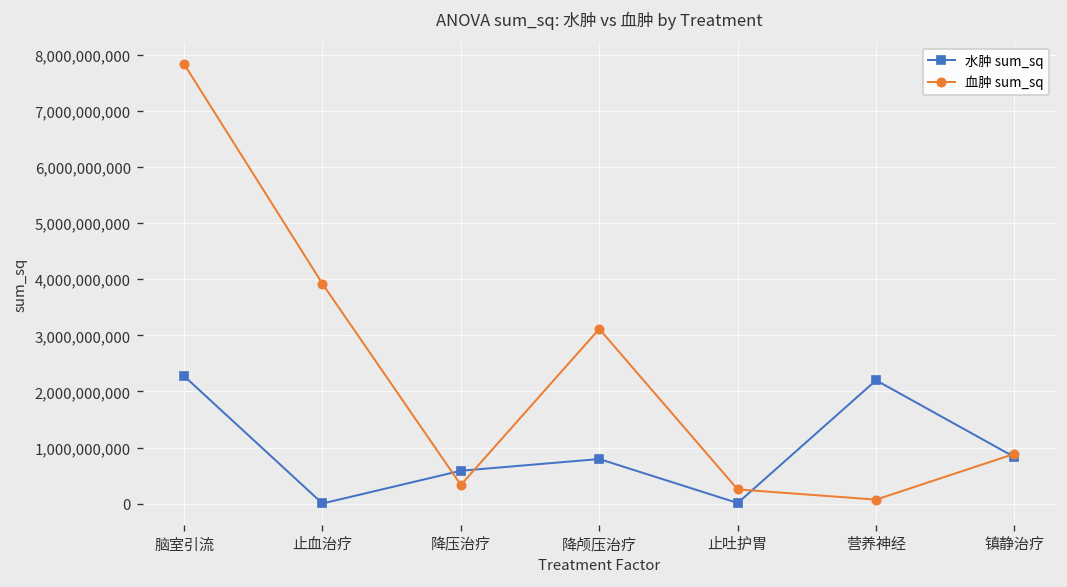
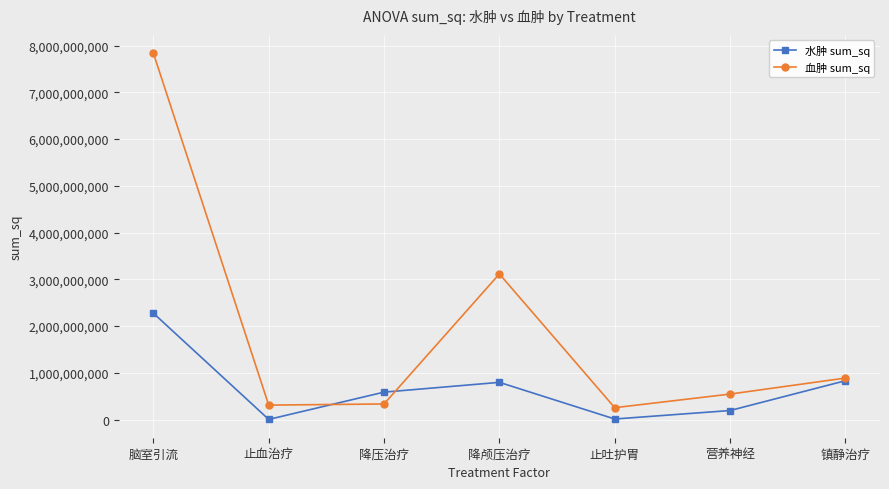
  {
    "水肿 sum_sq": {
      "脑室引流": "2,300,000,000",
      "止血治疗": "0",
      "降压治疗": "600,000,000",
      "降颅压治疗": "800,000,000",
      "止吐护胃": "0",
-     "营养神经": "2,200,000,000",
+     "营养神经": "200,000,000",
      "镇静治疗": "800,000,000"
    },
    "血肿 sum_sq": {
      "脑室引流": "7,800,000,000",
-     "止血治疗": "3,900,000,000",
+     "止血治疗": "300,000,000",
      "降压治疗": "300,000,000",
      "降颅压治疗": "3,100,000,000",
      "止吐护胃": "300,000,000",
-     "营养神经": "100,000,000",
+     "营养神经": "500,000,000",
      "镇静治疗": "900,000,000"
    }
  }
